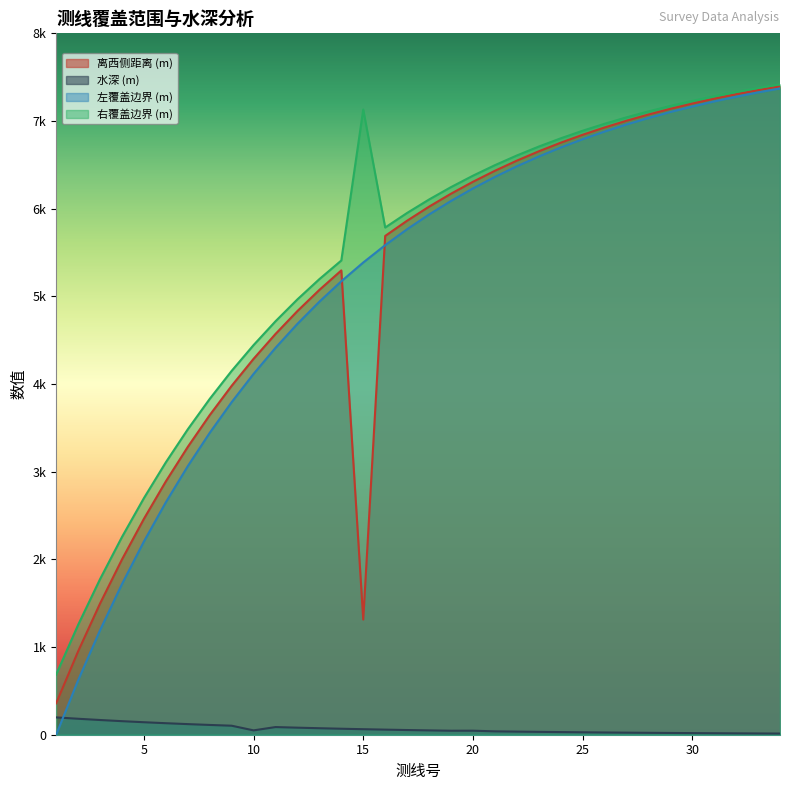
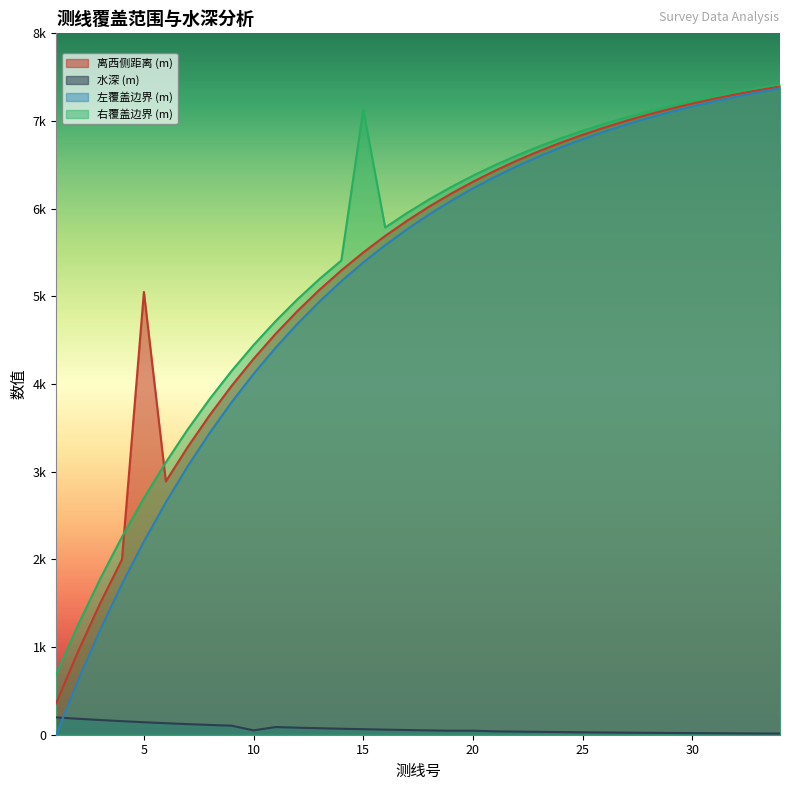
  {
    "离西侧距离 (m)": {
-     "5": 2500,
+     "5": 5100,
      "10": 4300,
-     "15": 1300,
+     "15": 5500,
      "20": 6300,
      "25": 6800,
      "30": 7200
    },
    "水深 (m)": {
      "5": 100,
      "10": 0,
      "15": 100,
      "20": 0,
      "25": 0,
      "30": 0
    },
    "左覆盖边界 (m)": {
      "5": 2200,
      "10": 4100,
      "15": 5400,
      "20": 6200,
      "25": 6800,
      "30": 7200
    },
    "右覆盖边界 (m)": {
      "5": 2700,
      "10": 4400,
      "15": 7100,
      "20": 6400,
      "25": 6900,
      "30": 7200
    }
  }
